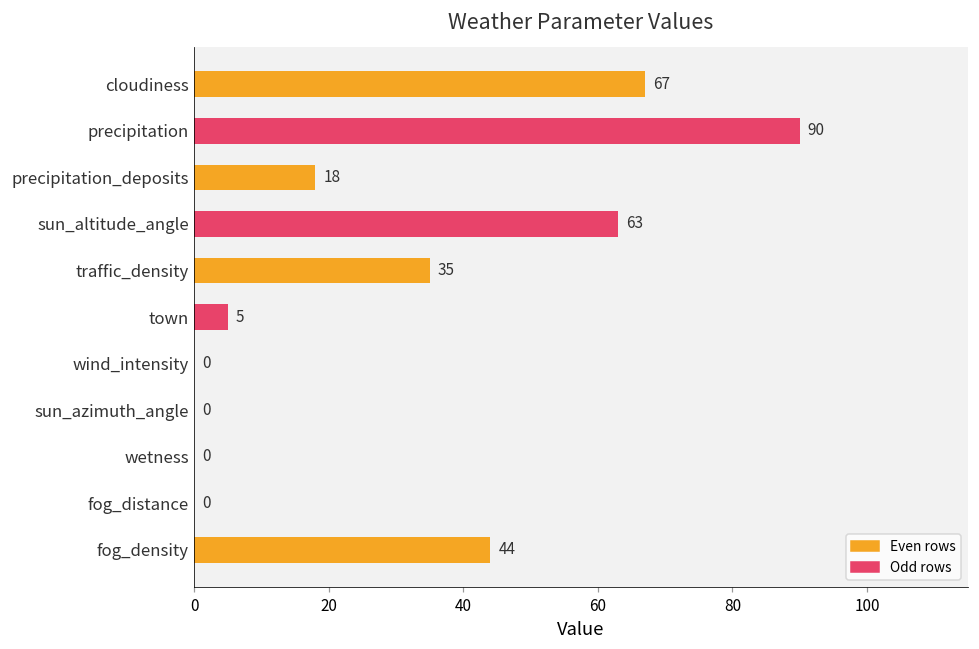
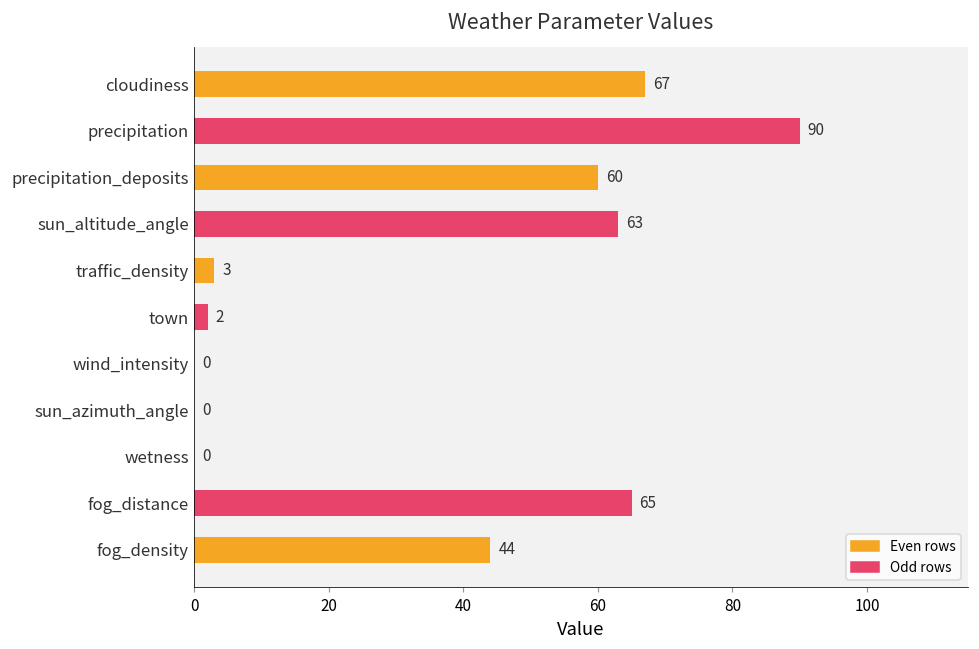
  {
    "cloudiness": 67,
    "precipitation": 90,
-   "precipitation_deposits": 18,
+   "precipitation_deposits": 60,
    "sun_altitude_angle": 63,
-   "traffic_density": 35,
-   "town": 5,
+   "traffic_density": 3,
+   "town": 2,
    "wind_intensity": 0,
    "sun_azimuth_angle": 0,
    "wetness": 0,
-   "fog_distance": 0,
+   "fog_distance": 65,
    "fog_density": 44
  }
